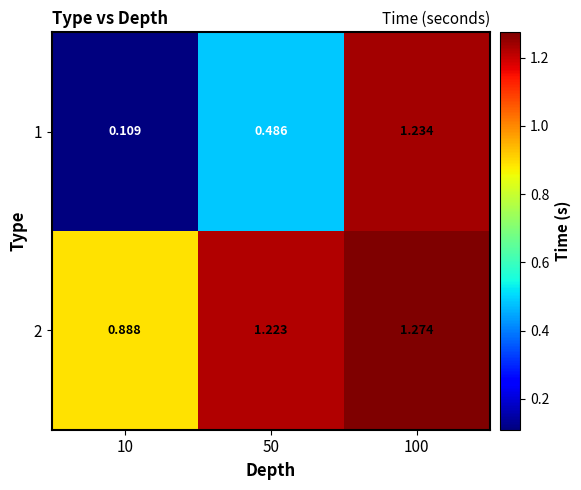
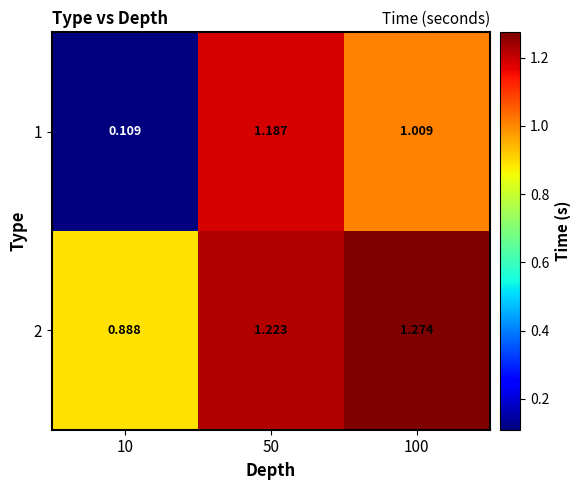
  {
    "1": {
      "10": 0.109,
-     "50": 0.486,
-     "100": 1.234
+     "50": 1.187,
+     "100": 1.009
    },
    "2": {
      "10": 0.888,
      "50": 1.223,
      "100": 1.274
    }
  }
